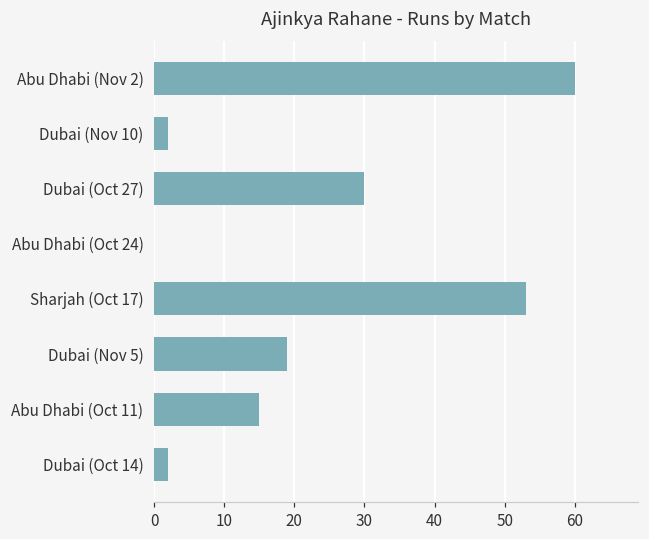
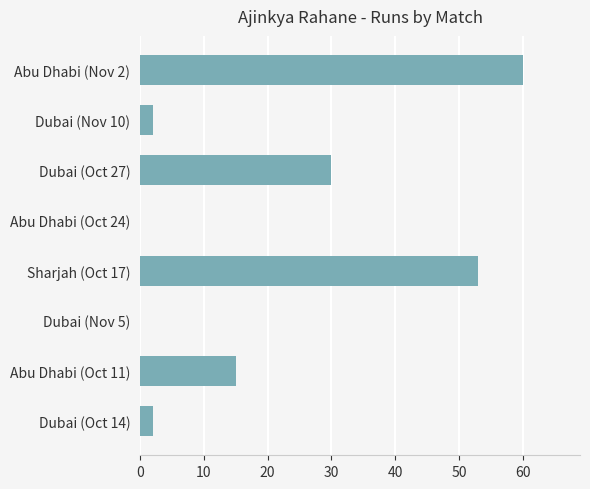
  {
    "Abu Dhabi (Nov 2)": 60,
    "Dubai (Nov 10)": 2,
    "Dubai (Oct 27)": 30,
    "Abu Dhabi (Oct 24)": 0,
    "Sharjah (Oct 17)": 53,
-   "Dubai (Nov 5)": 19,
+   "Dubai (Nov 5)": 0,
    "Abu Dhabi (Oct 11)": 15,
    "Dubai (Oct 14)": 2
  }
